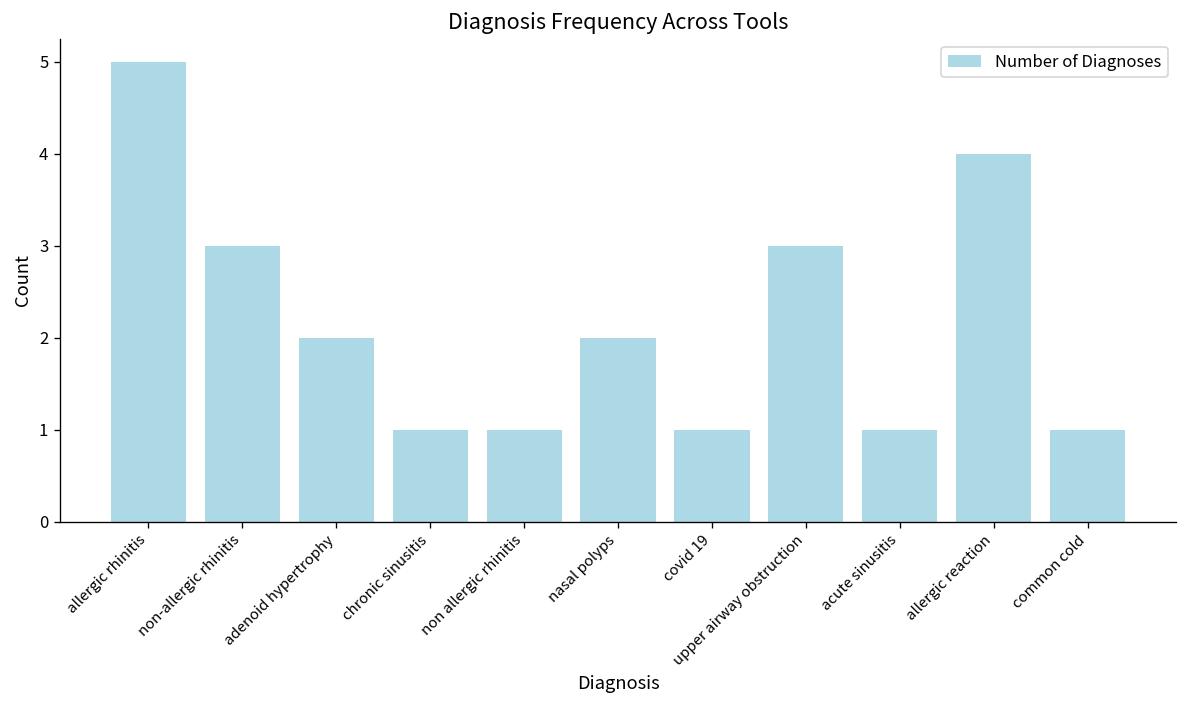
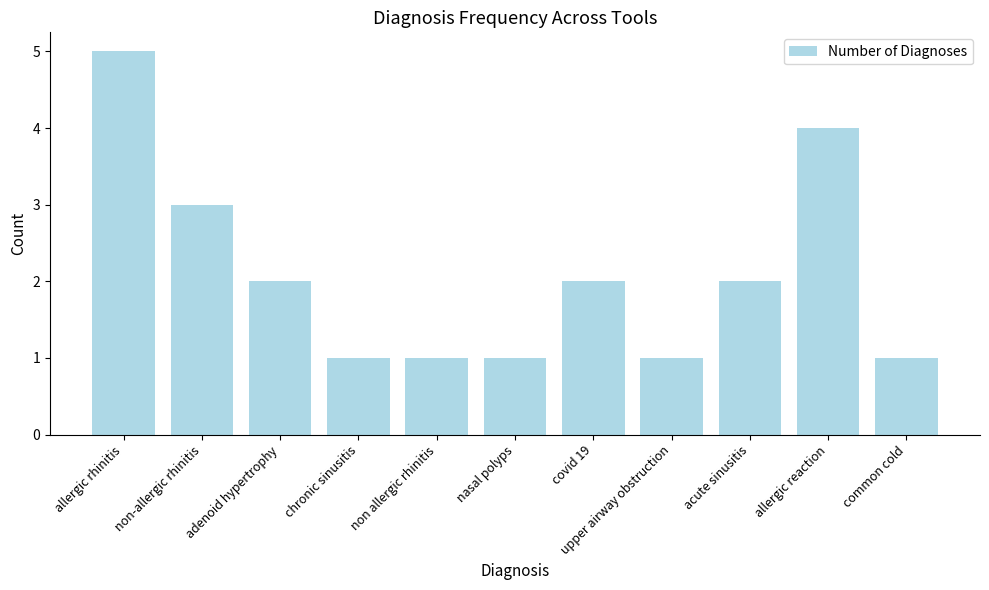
  {
    "allergic rhinitis": 5,
    "non-allergic rhinitis": 3,
    "adenoid hypertrophy": 2,
    "chronic sinusitis": 1,
    "non allergic rhinitis": 1,
-   "nasal polyps": 2,
-   "covid 19": 1,
-   "upper airway obstruction": 3,
-   "acute sinusitis": 1,
+   "nasal polyps": 1,
+   "covid 19": 2,
+   "upper airway obstruction": 1,
+   "acute sinusitis": 2,
    "allergic reaction": 4,
    "common cold": 1
  }
